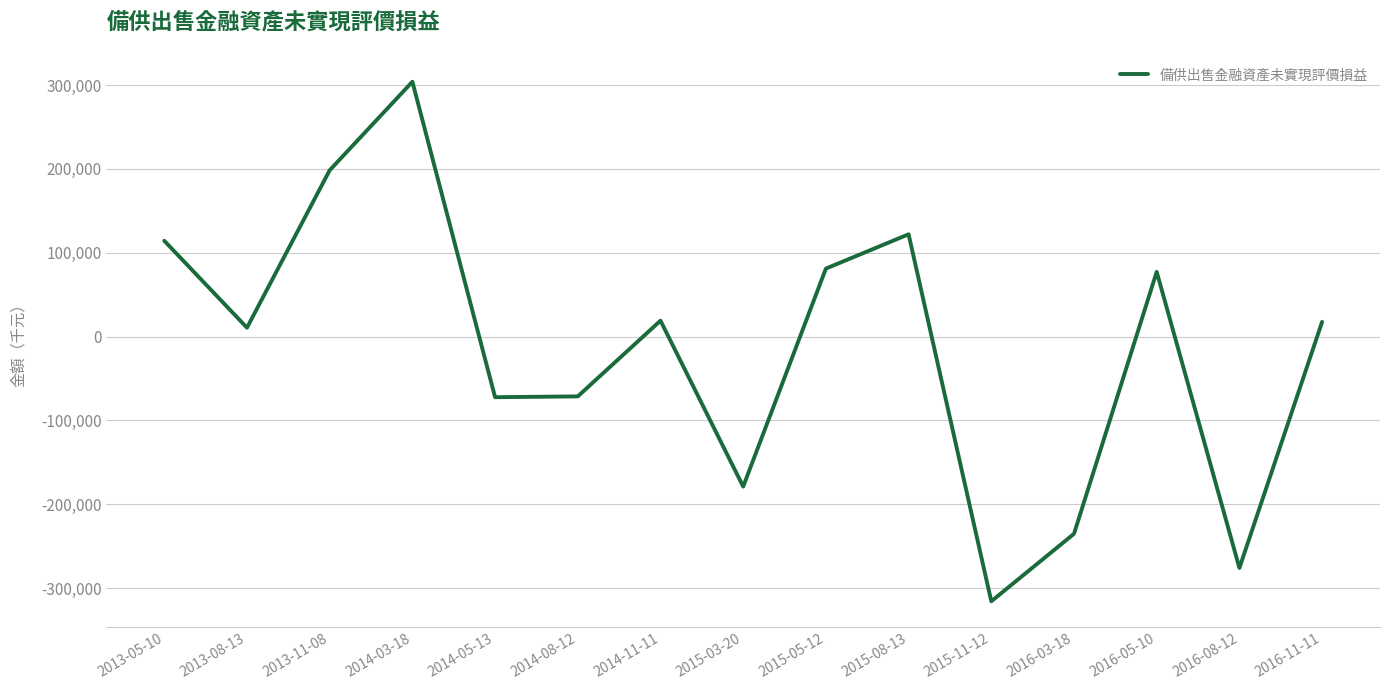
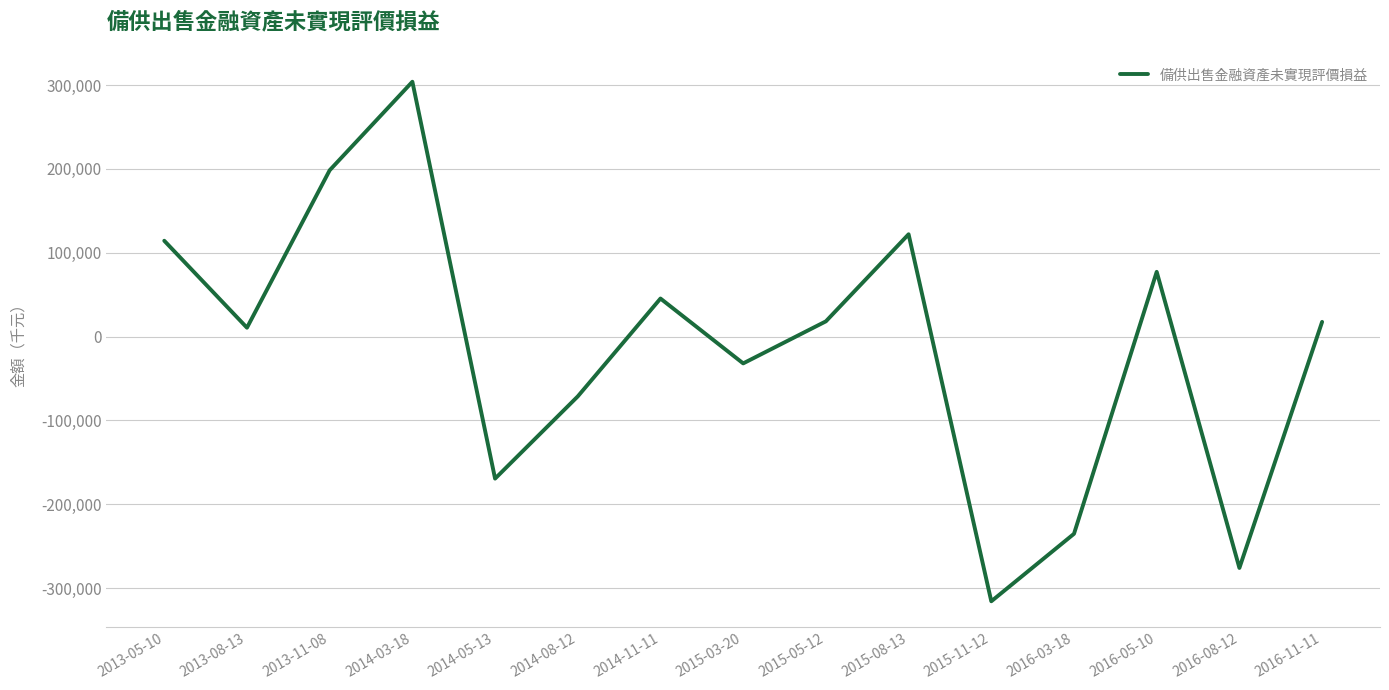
  {
    "2013-05-10": "110,000",
    "2013-08-13": "10,000",
    "2013-11-08": "200,000",
    "2014-03-18": "300,000",
-   "2014-05-13": "-70,000",
+   "2014-05-13": "-170,000",
    "2014-08-12": "-70,000",
-   "2014-11-11": "20,000",
-   "2015-03-20": "-180,000",
-   "2015-05-12": "80,000",
+   "2014-11-11": "50,000",
+   "2015-03-20": "-30,000",
+   "2015-05-12": "20,000",
    "2015-08-13": "120,000",
    "2015-11-12": "-320,000",
    "2016-03-18": "-240,000",
    "2016-05-10": "80,000",
    "2016-08-12": "-280,000",
    "2016-11-11": "20,000"
  }
